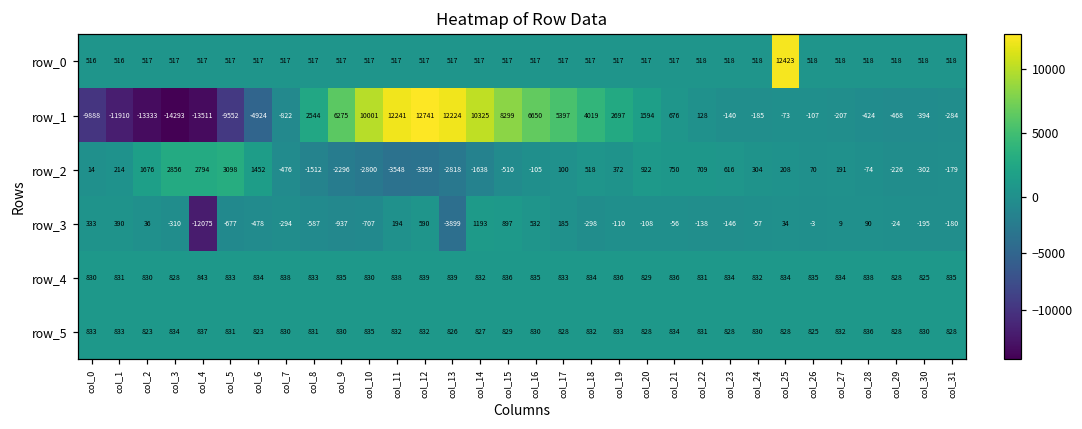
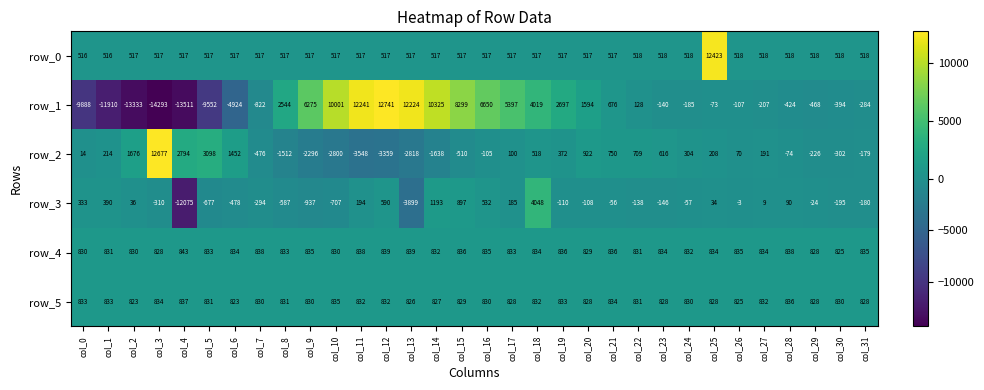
  {
    "row_0": {
      "col_0": 516,
      "col_1": 516,
      "col_2": 517,
      "col_3": 517,
      "col_4": 517,
      "col_5": 517,
      "col_6": 517,
      "col_7": 517,
      "col_8": 517,
      "col_9": 517,
      "col_10": 517,
      "col_11": 517,
      "col_12": 517,
      "col_13": 517,
      "col_14": 517,
      "col_15": 517,
      "col_16": 517,
      "col_17": 517,
      "col_18": 517,
      "col_19": 517,
      "col_20": 517,
      "col_21": 517,
      "col_22": 518,
      "col_23": 518,
      "col_24": 518,
      "col_25": 12423,
      "col_26": 518,
      "col_27": 518,
      "col_28": 518,
      "col_29": 518,
      "col_30": 518,
      "col_31": 518
    },
    "row_1": {
      "col_0": -9888,
      "col_1": -11910,
      "col_2": -13333,
      "col_3": -14293,
      "col_4": -13511,
      "col_5": -9552,
      "col_6": -4924,
      "col_7": -822,
      "col_8": 2544,
      "col_9": 6275,
      "col_10": 10001,
      "col_11": 12241,
      "col_12": 12741,
      "col_13": 12224,
      "col_14": 10325,
      "col_15": 8299,
      "col_16": 6650,
      "col_17": 5397,
      "col_18": 4019,
      "col_19": 2697,
      "col_20": 1594,
      "col_21": 676,
      "col_22": 128,
      "col_23": -140,
      "col_24": -185,
      "col_25": -73,
      "col_26": -107,
      "col_27": -207,
      "col_28": -424,
      "col_29": -468,
      "col_30": -394,
      "col_31": -284
    },
    "row_2": {
      "col_0": 14,
      "col_1": 214,
      "col_2": 1676,
-     "col_3": 2856,
+     "col_3": 12677,
      "col_4": 2794,
      "col_5": 3098,
      "col_6": 1452,
      "col_7": -476,
      "col_8": -1512,
      "col_9": -2296,
      "col_10": -2800,
      "col_11": -3548,
      "col_12": -3359,
      "col_13": -2818,
      "col_14": -1638,
      "col_15": -510,
      "col_16": -105,
      "col_17": 100,
      "col_18": 518,
      "col_19": 372,
      "col_20": 922,
      "col_21": 750,
      "col_22": 709,
      "col_23": 616,
      "col_24": 304,
      "col_25": 208,
      "col_26": 70,
      "col_27": 191,
      "col_28": -74,
      "col_29": -226,
      "col_30": -302,
      "col_31": -179
    },
    "row_3": {
      "col_0": 333,
      "col_1": 390,
      "col_2": 36,
      "col_3": -310,
      "col_4": -12075,
      "col_5": -677,
      "col_6": -478,
      "col_7": -294,
      "col_8": -587,
      "col_9": -937,
      "col_10": -707,
      "col_11": 194,
      "col_12": 590,
      "col_13": -3899,
      "col_14": 1193,
      "col_15": 897,
      "col_16": 532,
      "col_17": 185,
-     "col_18": -298,
+     "col_18": 4048,
      "col_19": -110,
      "col_20": -108,
      "col_21": -56,
      "col_22": -138,
      "col_23": -146,
      "col_24": -57,
      "col_25": 34,
      "col_26": -3,
      "col_27": 9,
      "col_28": 90,
      "col_29": -24,
      "col_30": -195,
      "col_31": -180
    },
    "row_4": {
      "col_0": 830,
      "col_1": 831,
      "col_2": 830,
      "col_3": 828,
      "col_4": 843,
      "col_5": 833,
      "col_6": 834,
      "col_7": 838,
      "col_8": 833,
      "col_9": 835,
      "col_10": 830,
      "col_11": 838,
      "col_12": 839,
      "col_13": 839,
      "col_14": 832,
      "col_15": 836,
      "col_16": 835,
      "col_17": 833,
      "col_18": 834,
      "col_19": 836,
      "col_20": 829,
      "col_21": 836,
      "col_22": 831,
      "col_23": 834,
      "col_24": 832,
      "col_25": 834,
      "col_26": 835,
      "col_27": 834,
      "col_28": 838,
      "col_29": 828,
      "col_30": 825,
      "col_31": 835
    },
    "row_5": {
      "col_0": 833,
      "col_1": 833,
      "col_2": 823,
      "col_3": 834,
      "col_4": 837,
      "col_5": 831,
      "col_6": 823,
      "col_7": 830,
      "col_8": 831,
      "col_9": 830,
      "col_10": 835,
      "col_11": 832,
      "col_12": 832,
      "col_13": 826,
      "col_14": 827,
      "col_15": 829,
      "col_16": 830,
      "col_17": 828,
      "col_18": 832,
      "col_19": 833,
      "col_20": 828,
      "col_21": 834,
      "col_22": 831,
      "col_23": 828,
      "col_24": 830,
      "col_25": 828,
      "col_26": 825,
      "col_27": 832,
      "col_28": 836,
      "col_29": 828,
      "col_30": 830,
      "col_31": 828
    }
  }
